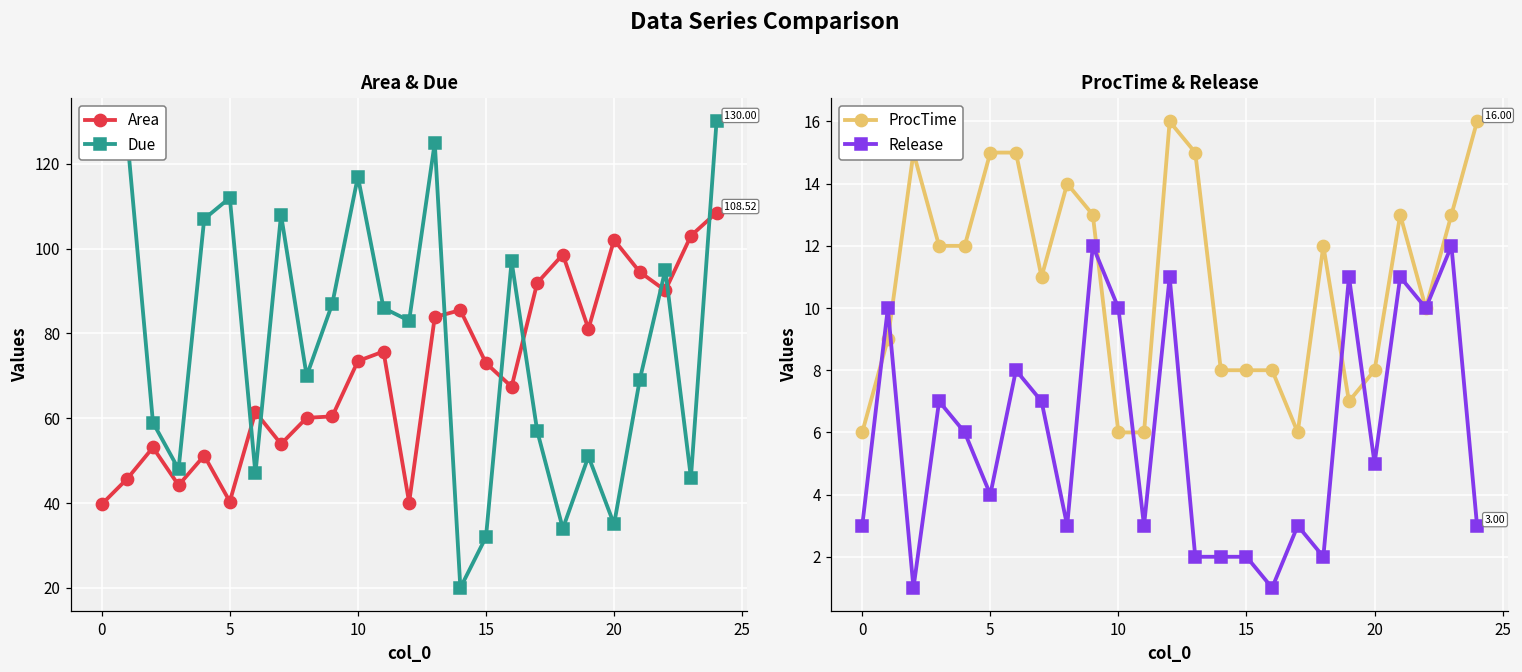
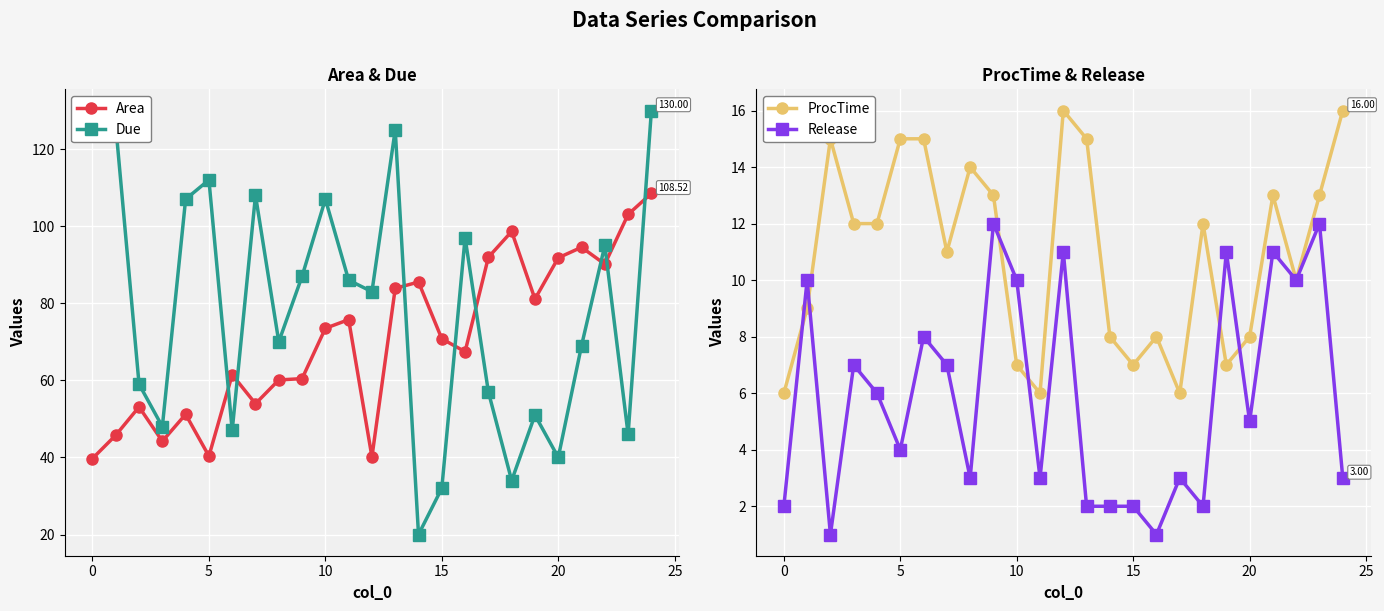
  {
    "Area & Due": {
      "Area": {
        "0": 40,
        "5": 40,
        "10": 73,
-       "15": 73,
-       "20": 102
+       "15": 71,
+       "20": 92
      },
      "Due": {
        "5": 112,
-       "10": 117,
+       "10": 107,
        "15": 32,
-       "20": 35
+       "20": 40
      }
    },
    "ProcTime & Release": {
      "ProcTime": {
        "0": 6,
        "5": 15,
-       "10": 6,
-       "15": 8,
+       "10": 7,
+       "15": 7,
        "20": 8
      },
      "Release": {
-       "0": 3,
+       "0": 2,
        "5": 4,
        "10": 10,
        "15": 2,
        "20": 5
      }
    }
  }
